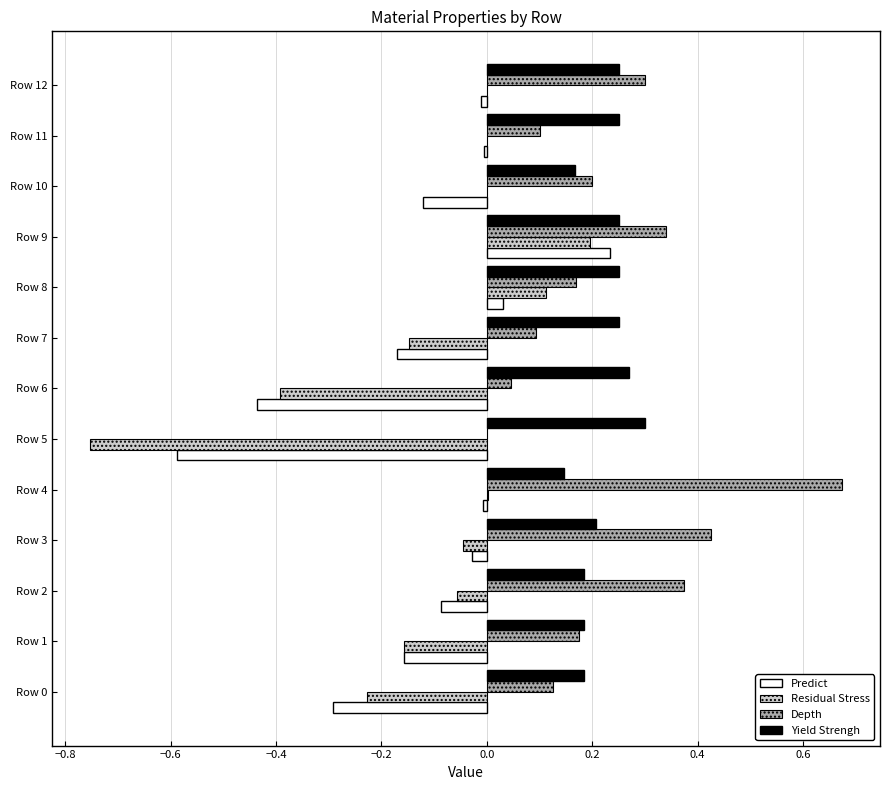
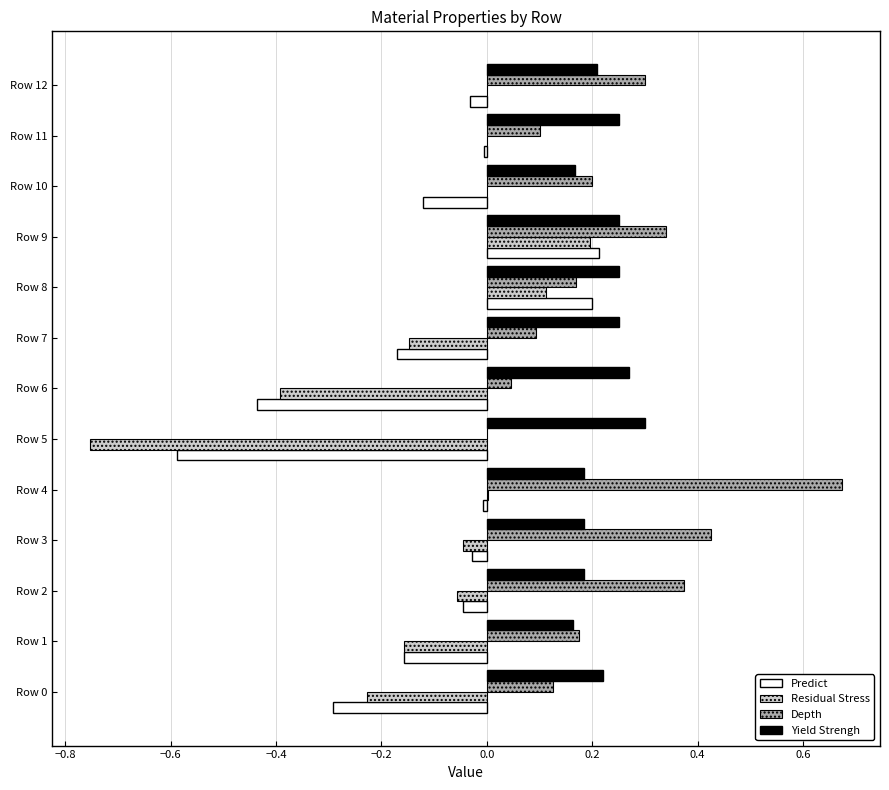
  {
    "Predict": {
-     "Row 12": -0.01,
+     "Row 12": -0.03,
      "Row 11": -0.01,
      "Row 10": -0.12,
-     "Row 9": 0.23,
-     "Row 8": 0.03,
+     "Row 9": 0.21,
+     "Row 8": 0.20,
      "Row 7": -0.17,
      "Row 6": -0.44,
      "Row 5": -0.59,
      "Row 4": -0.01,
      "Row 3": -0.03,
-     "Row 2": -0.09,
+     "Row 2": -0.04,
      "Row 1": -0.16,
      "Row 0": -0.29
    },
    "Yield Strengh": {
-     "Row 12": 0.25,
+     "Row 12": 0.21,
      "Row 11": 0.25,
      "Row 10": 0.17,
      "Row 9": 0.25,
      "Row 8": 0.25,
      "Row 7": 0.25,
      "Row 6": 0.27,
      "Row 5": 0.30,
-     "Row 4": 0.15,
-     "Row 3": 0.21,
+     "Row 4": 0.19,
+     "Row 3": 0.19,
      "Row 2": 0.19,
-     "Row 1": 0.19,
-     "Row 0": 0.19
+     "Row 1": 0.16,
+     "Row 0": 0.22
    }
  }
